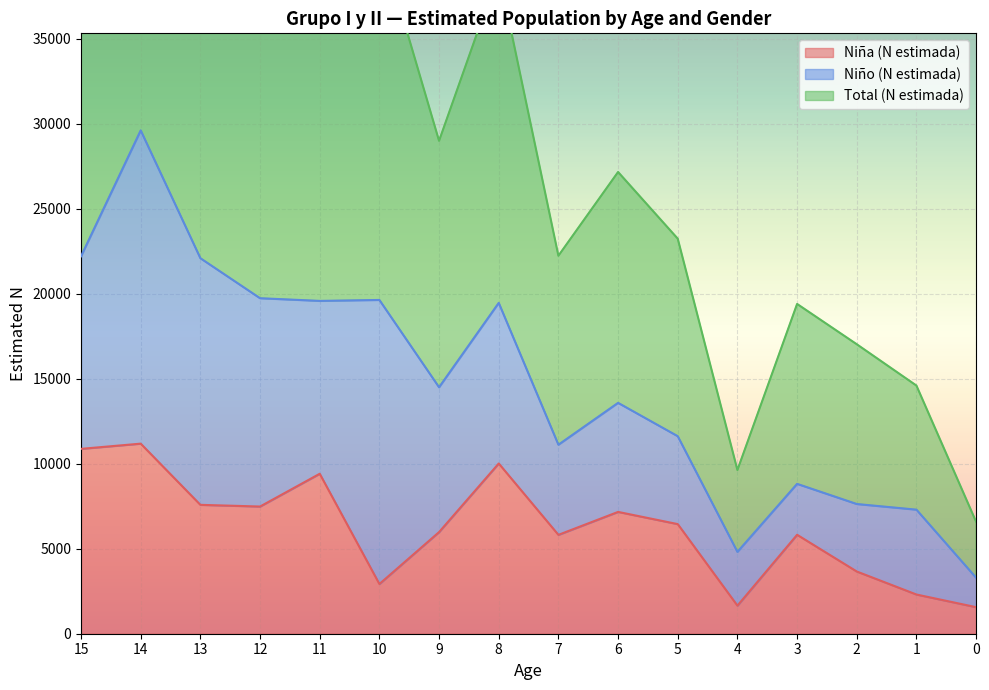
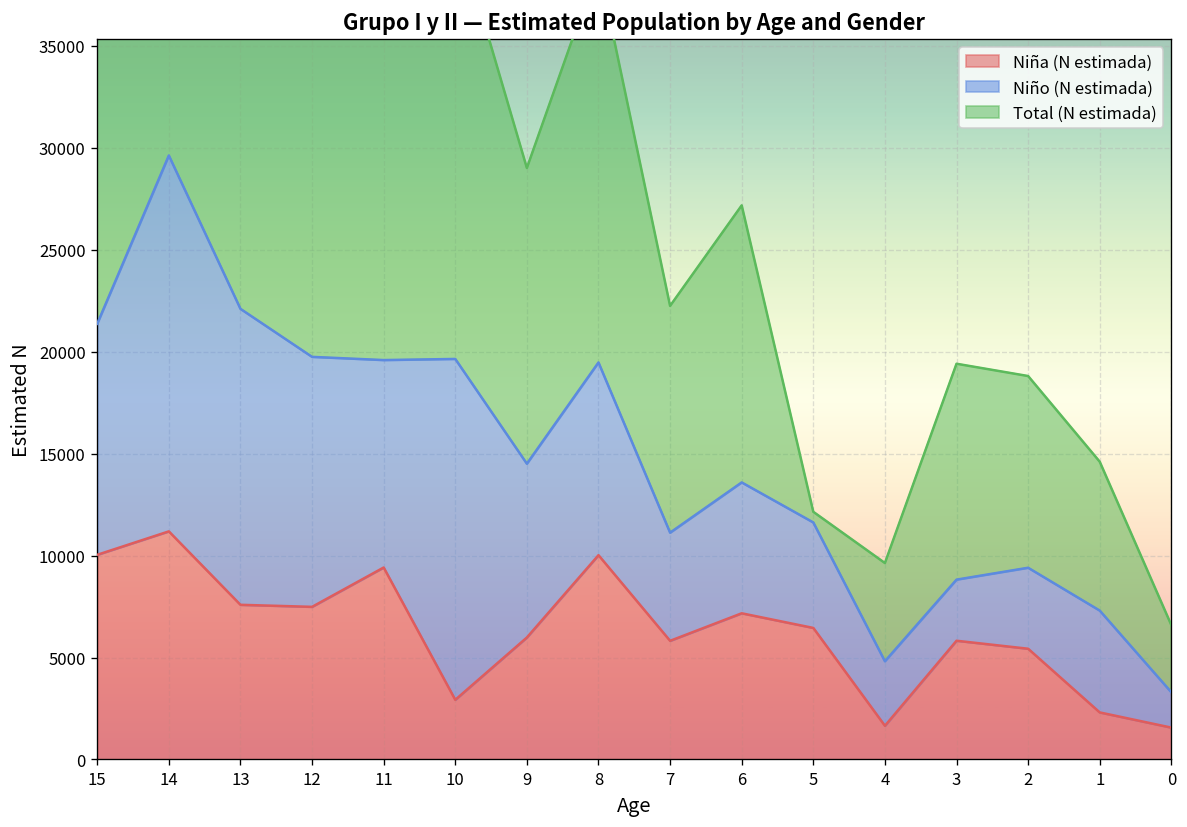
  {
    "Niña (N estimada)": {
-     "15": 10900,
+     "15": 10000,
      "14": 11200,
      "13": 7600,
      "12": 7500,
      "11": 9400,
      "10": 2900,
      "9": 6000,
      "8": 10000,
      "7": 5800,
      "6": 7200,
      "5": 6500,
      "4": 1700,
      "3": 5800,
-     "2": 3700,
+     "2": 5400,
      "1": 2300,
      "0": 1600
    },
    "Niño (N estimada)": {
      "15": 11300,
      "14": 18400,
      "13": 14500,
      "12": 12300,
      "11": 10200,
      "10": 16700,
      "9": 8500,
      "8": 9500,
      "7": 5300,
      "6": 6400,
      "5": 5200,
      "4": 3200,
      "3": 3000,
      "2": 4000,
      "1": 5000,
      "0": 1700
    },
    "Total (N estimada)": {
      "9": 14500,
      "7": 11100,
      "6": 13600,
-     "5": 11600,
+     "5": 500,
      "4": 4800,
      "3": 10600,
      "2": 9400,
      "1": 7300,
      "0": 3300
    }
  }
